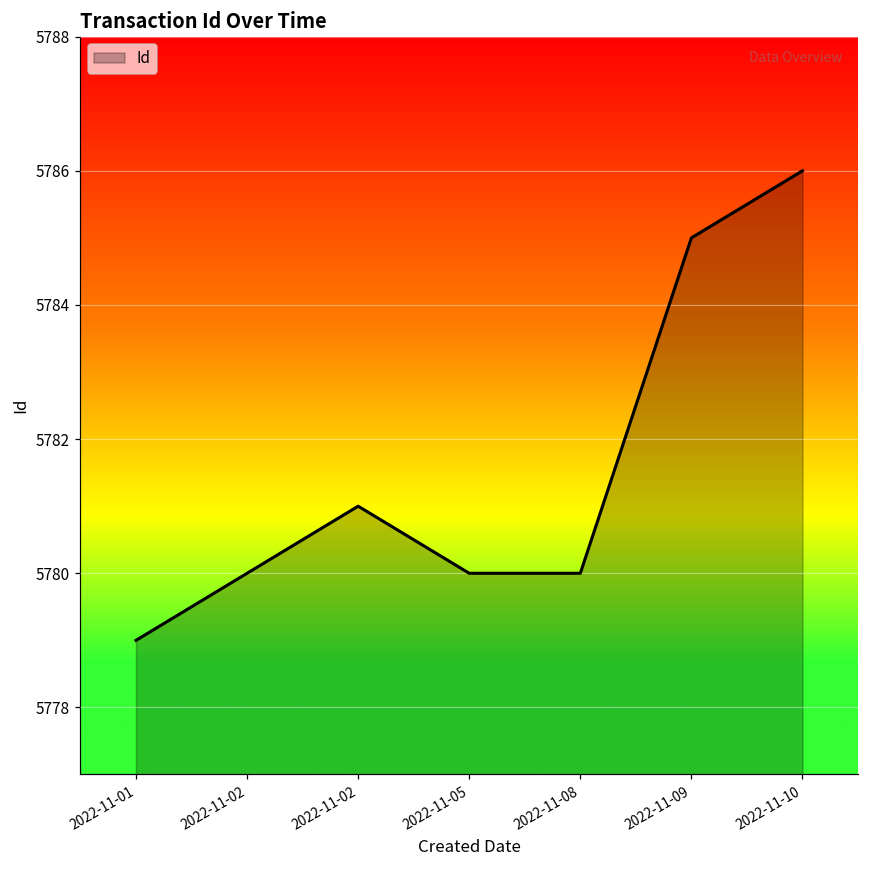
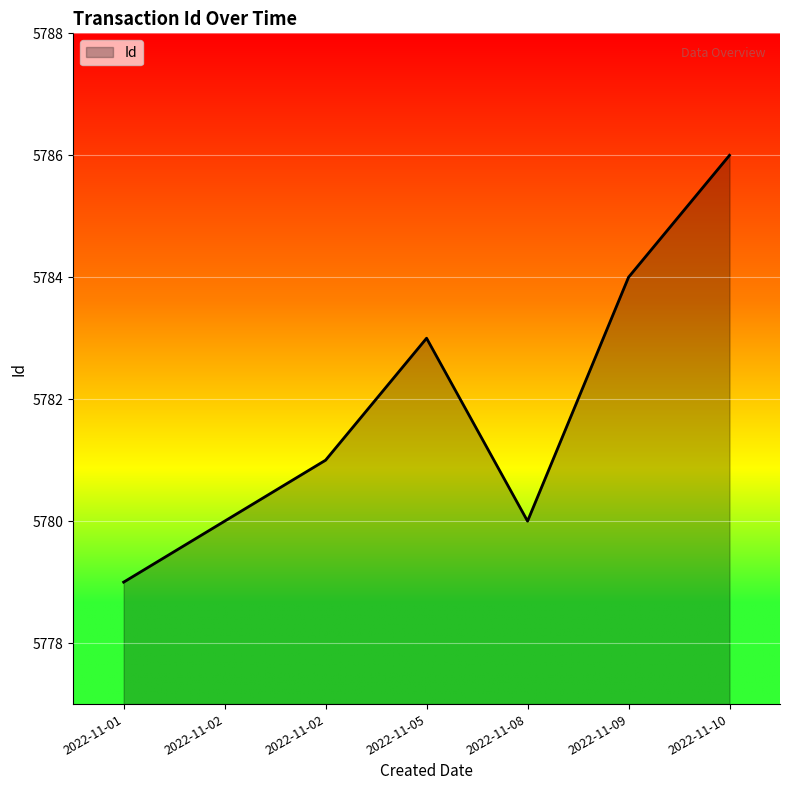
  {
    "2022-11-01": 5779,
-   "2022-11-05": 5780,
+   "2022-11-05": 5783,
    "2022-11-08": 5780,
-   "2022-11-09": 5785,
+   "2022-11-09": 5784,
    "2022-11-10": 5786
  }
